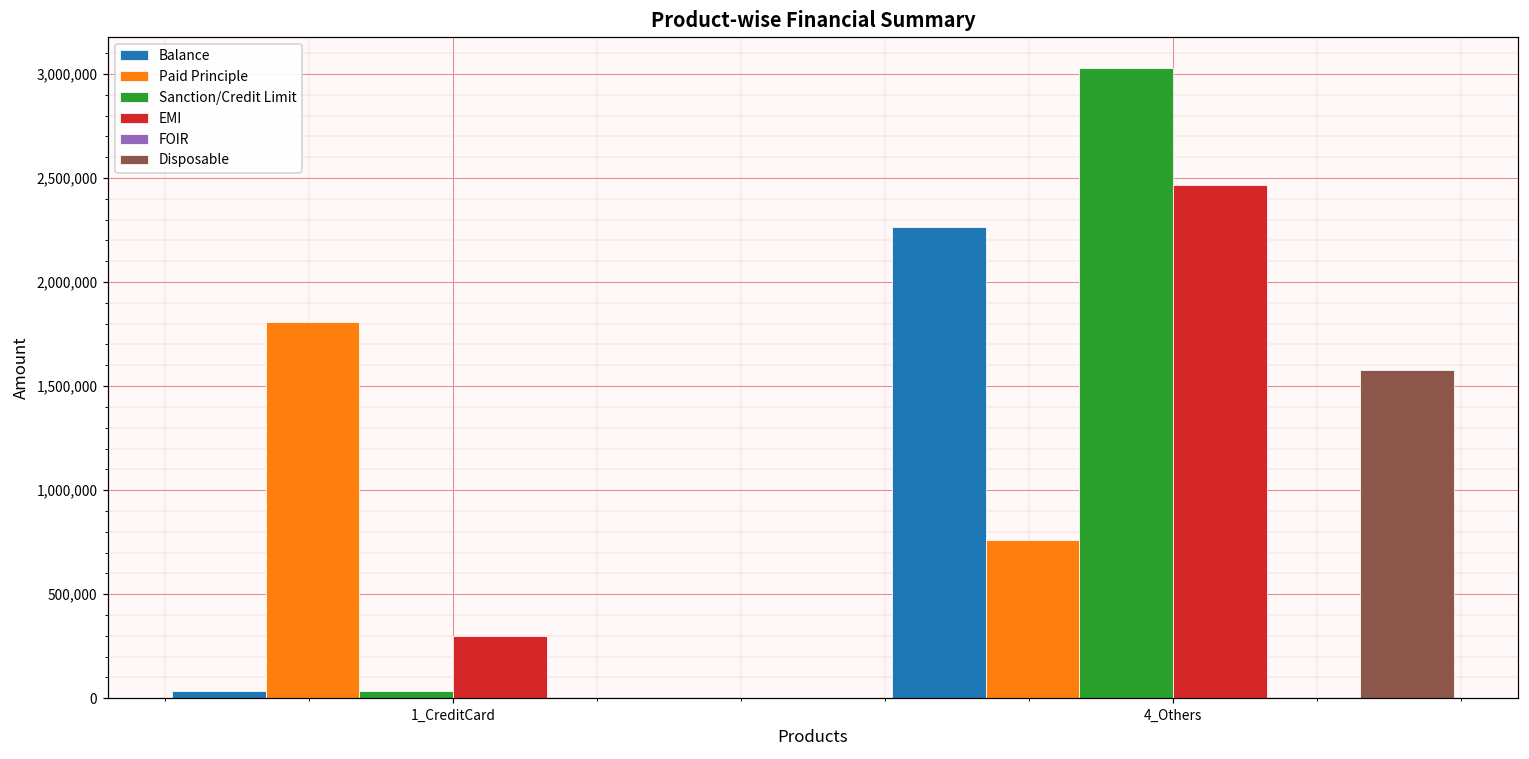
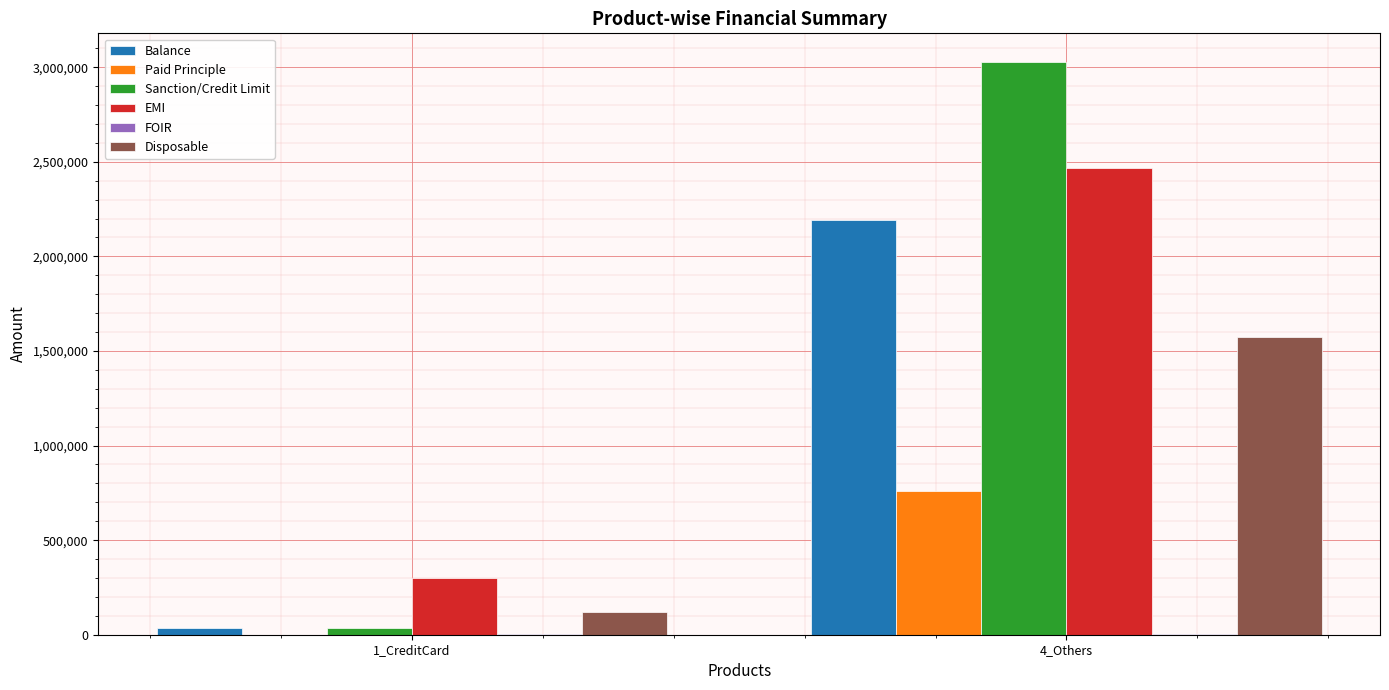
  {
    "Balance": {
      "1_CreditCard": "30,000",
-     "4_Others": "2,270,000"
+     "4_Others": "2,190,000"
    },
    "Paid Principle": {
-     "1_CreditCard": "1,810,000",
+     "1_CreditCard": "0",
      "4_Others": "760,000"
    },
    "Sanction/Credit Limit": {
      "1_CreditCard": "30,000",
      "4_Others": "3,030,000"
    },
    "EMI": {
      "1_CreditCard": "300,000",
      "4_Others": "2,470,000"
    },
    "Disposable": {
-     "1_CreditCard": "0",
+     "1_CreditCard": "120,000",
      "4_Others": "1,580,000"
    }
  }
